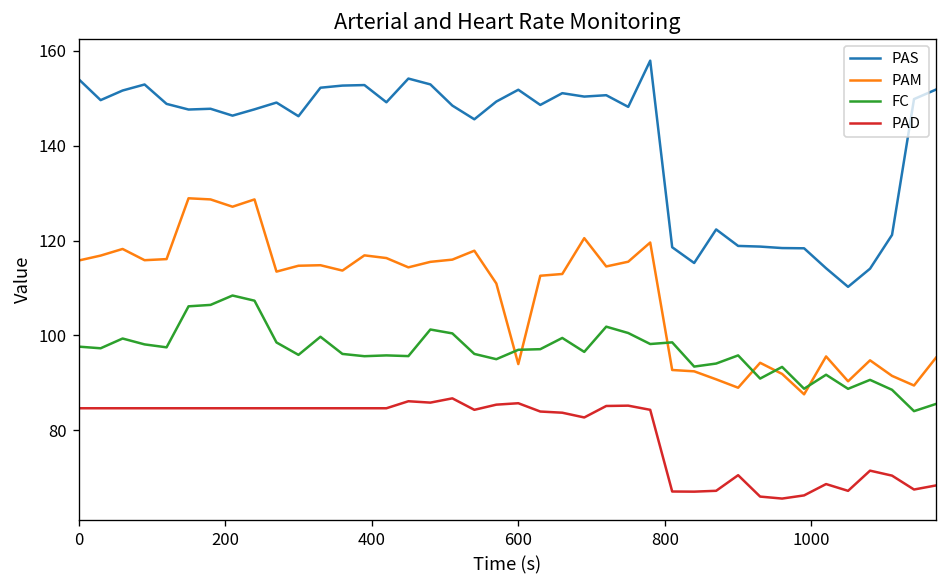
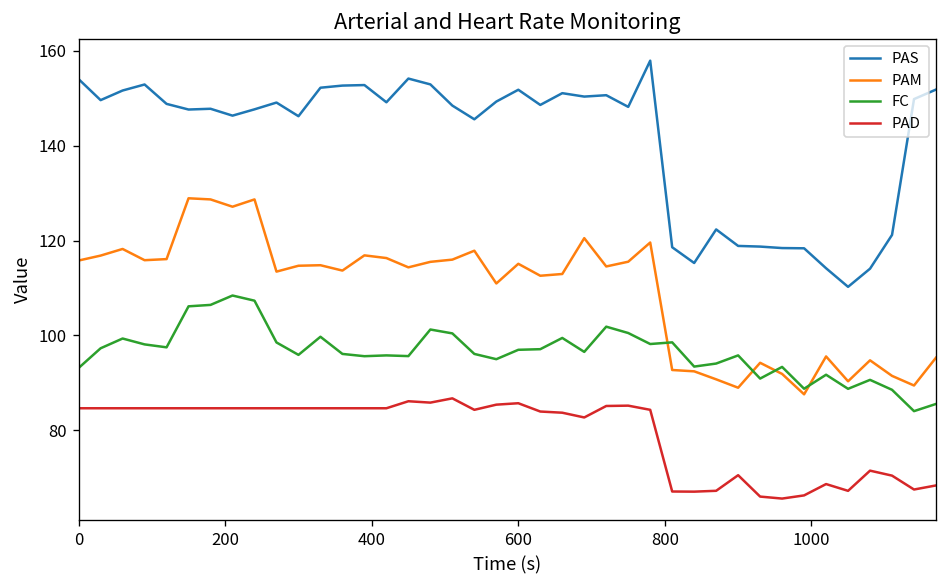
  {
    "PAS": {
      "0": 154,
      "600": 152
    },
    "PAM": {
      "0": 116,
-     "600": 94
+     "600": 115
    },
    "FC": {
-     "0": 98,
+     "0": 93,
      "600": 97
    },
    "PAD": {
      "0": 85,
      "600": 86
    }
  }
